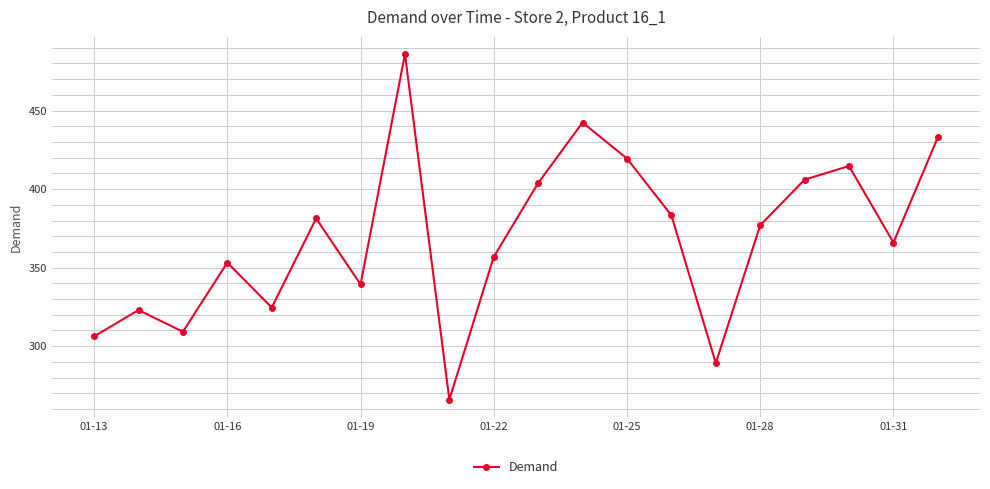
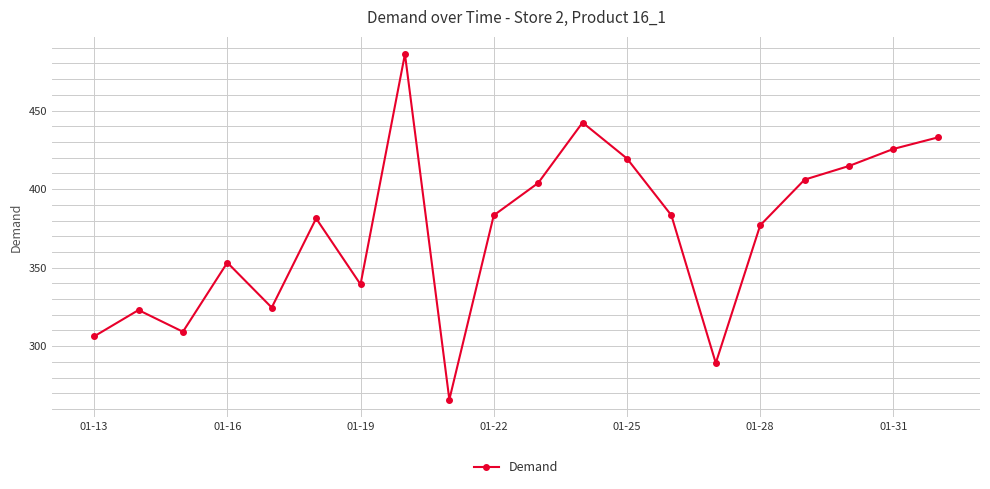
  {
    "01-13": 306,
    "01-16": 353,
    "01-19": 339,
-   "01-22": 357,
+   "01-22": 383,
    "01-25": 419,
    "01-28": 377,
-   "01-31": 366
+   "01-31": 426
  }
